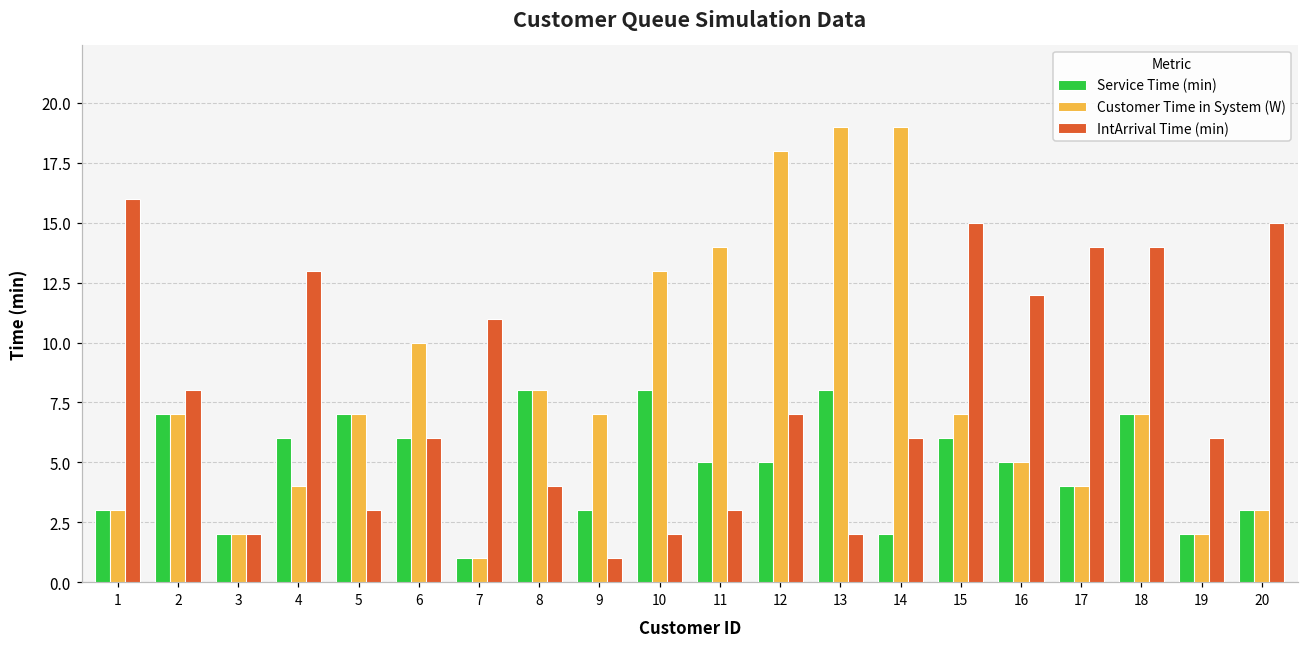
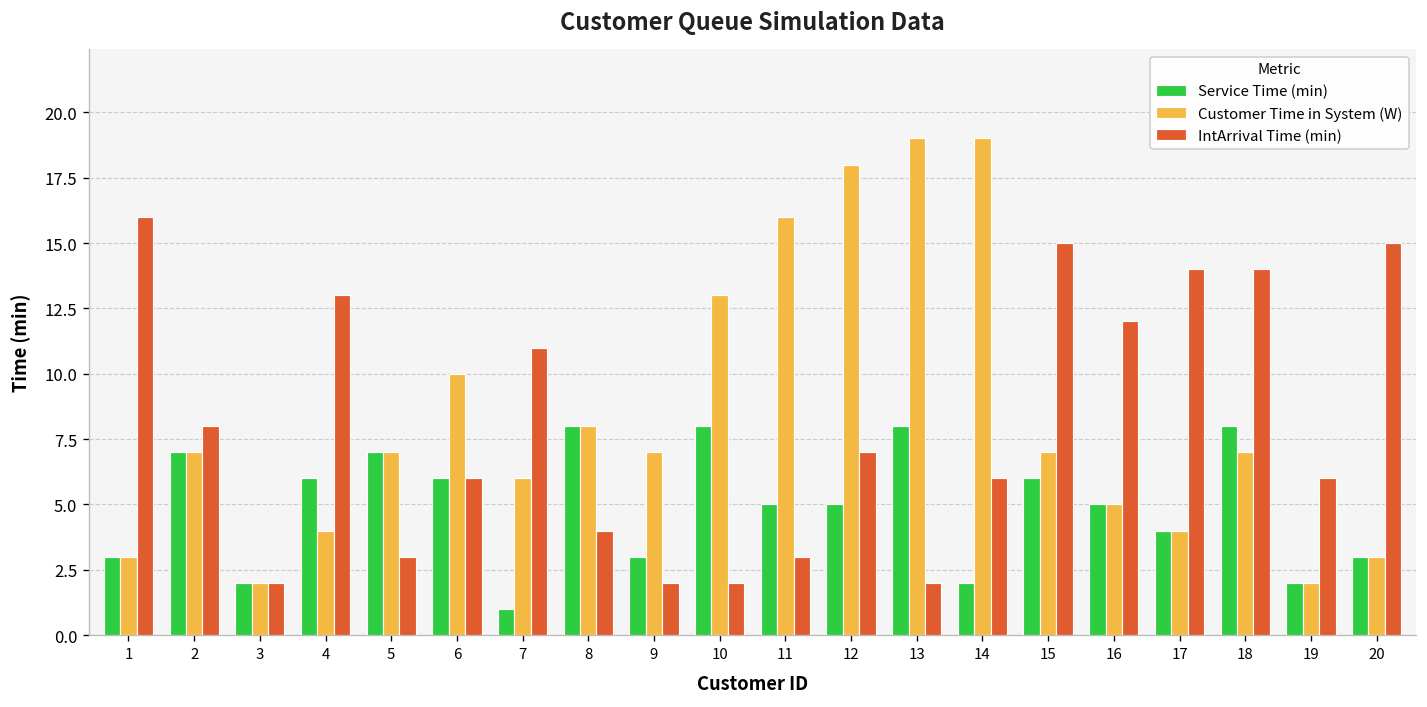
  {
    "Service Time (min)": {
      "1": 3,
      "2": 7,
      "3": 2,
      "4": 6,
      "5": 7,
      "6": 6,
      "7": 1,
      "8": 8,
      "9": 3,
      "10": 8,
      "11": 5,
      "12": 5,
      "13": 8,
      "14": 2,
      "15": 6,
      "16": 5,
      "17": 4,
-     "18": 7,
+     "18": 8,
      "19": 2,
      "20": 3
    },
    "Customer Time in System (W)": {
      "1": 3,
      "2": 7,
      "3": 2,
      "4": 4,
      "5": 7,
      "6": 10,
-     "7": 1,
+     "7": 6,
      "8": 8,
      "9": 7,
      "10": 13,
-     "11": 14,
+     "11": 16,
      "12": 18,
      "13": 19,
      "14": 19,
      "15": 7,
      "16": 5,
      "17": 4,
      "18": 7,
      "19": 2,
      "20": 3
    },
    "IntArrival Time (min)": {
      "1": 16,
      "2": 8,
      "3": 2,
      "4": 13,
      "5": 3,
      "6": 6,
      "7": 11,
      "8": 4,
-     "9": 1,
+     "9": 2,
      "10": 2,
      "11": 3,
      "12": 7,
      "13": 2,
      "14": 6,
      "15": 15,
      "16": 12,
      "17": 14,
      "18": 14,
      "19": 6,
      "20": 15
    }
  }
